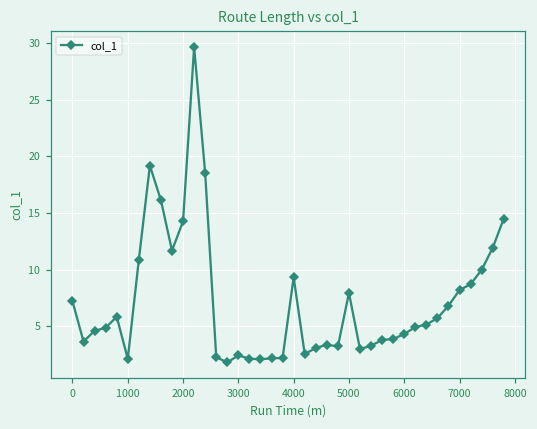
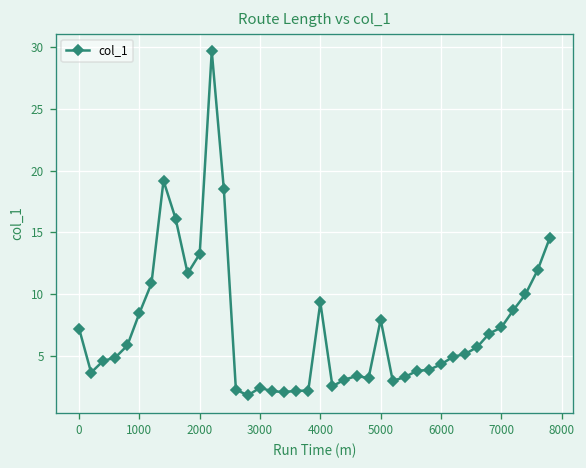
  {
    "0": 7.2,
-   "1000": 2.1,
-   "2000": 14.3,
+   "1000": 8.4,
+   "2000": 13.2,
    "3000": 2.4,
    "4000": 9.3,
    "5000": 7.9,
    "6000": 4.3,
-   "7000": 8.2
+   "7000": 7.3
  }
